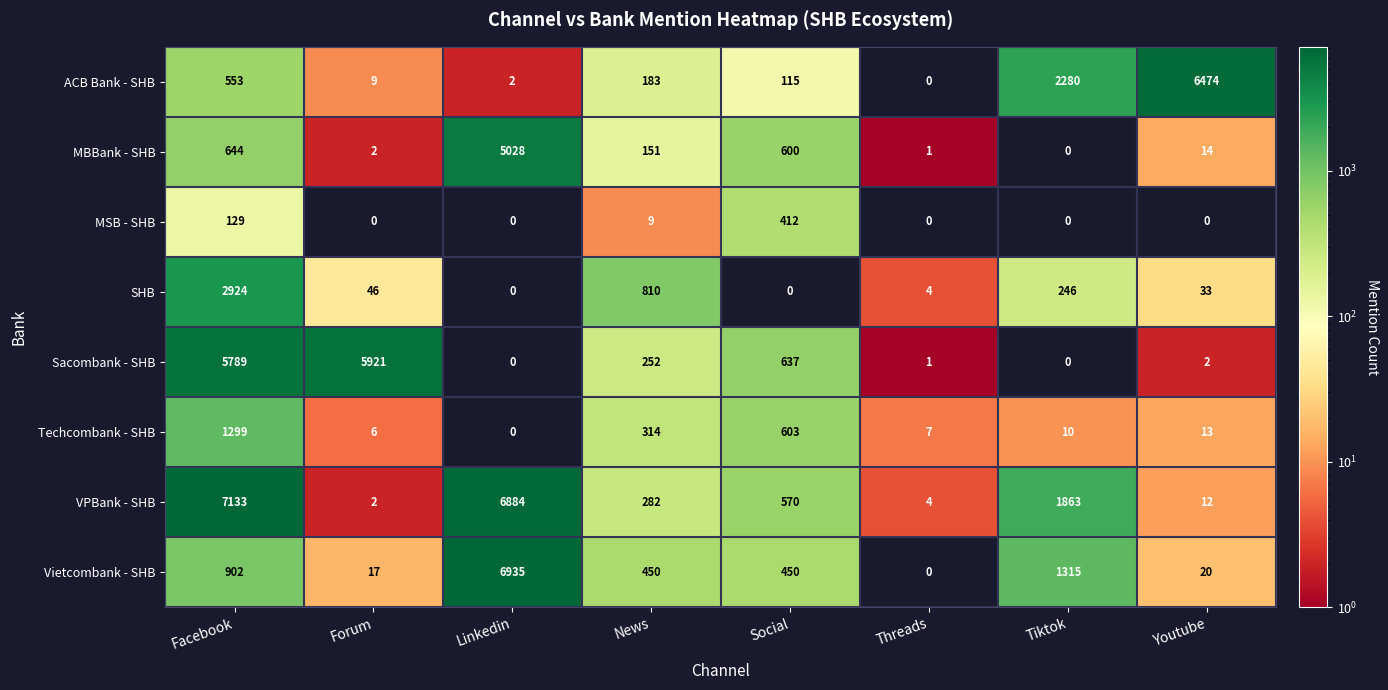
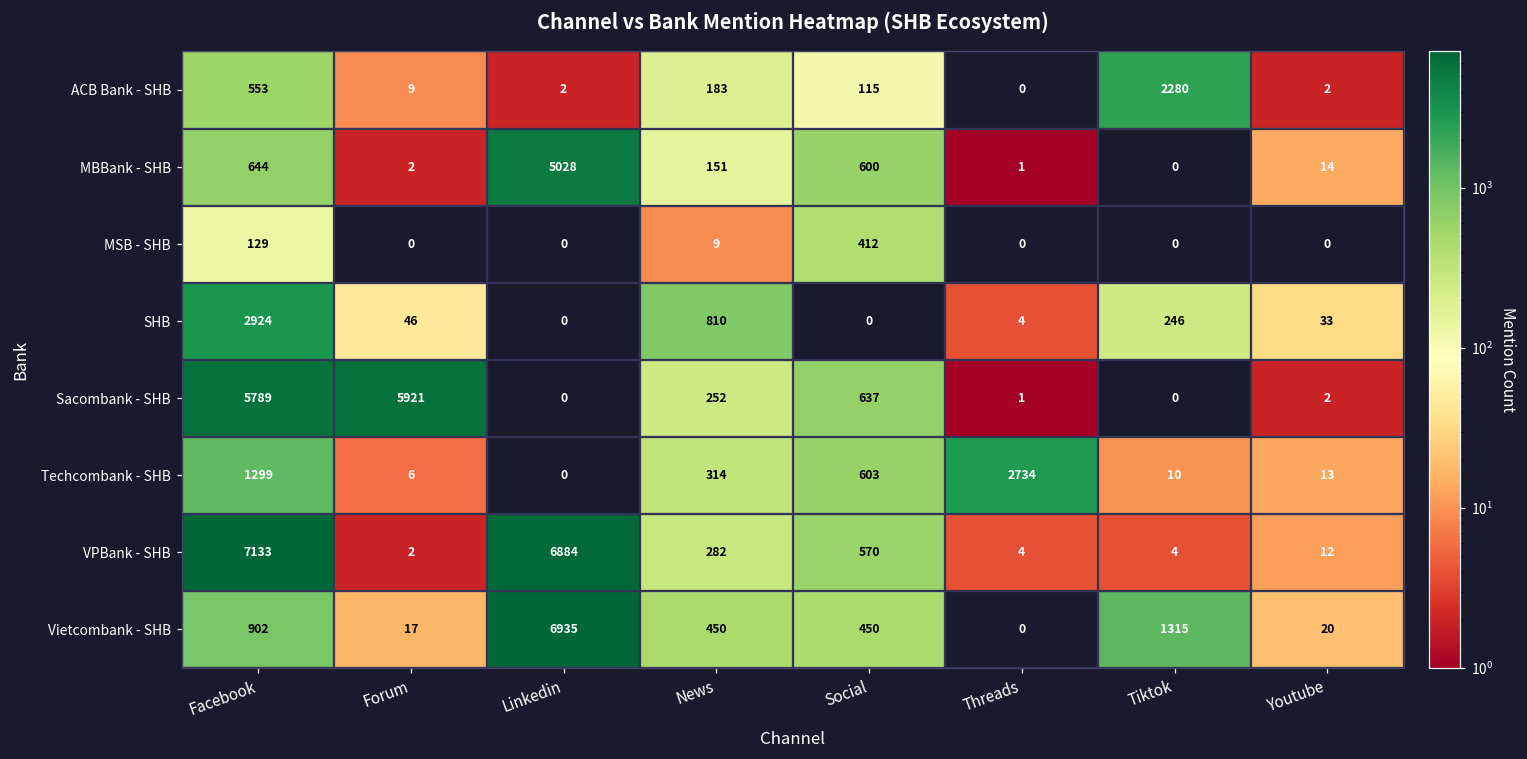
  {
    "ACB Bank - SHB": {
      "Facebook": 553,
      "Forum": 9,
      "Linkedin": 2,
      "News": 183,
      "Social": 115,
      "Threads": 0,
      "Tiktok": 2280,
-     "Youtube": 6474
+     "Youtube": 2
    },
    "MBBank - SHB": {
      "Facebook": 644,
      "Forum": 2,
      "Linkedin": 5028,
      "News": 151,
      "Social": 600,
      "Threads": 1,
      "Tiktok": 0,
      "Youtube": 14
    },
    "MSB - SHB": {
      "Facebook": 129,
      "Forum": 0,
      "Linkedin": 0,
      "News": 9,
      "Social": 412,
      "Threads": 0,
      "Tiktok": 0,
      "Youtube": 0
    },
    "SHB": {
      "Facebook": 2924,
      "Forum": 46,
      "Linkedin": 0,
      "News": 810,
      "Social": 0,
      "Threads": 4,
      "Tiktok": 246,
      "Youtube": 33
    },
    "Sacombank - SHB": {
      "Facebook": 5789,
      "Forum": 5921,
      "Linkedin": 0,
      "News": 252,
      "Social": 637,
      "Threads": 1,
      "Tiktok": 0,
      "Youtube": 2
    },
    "Techcombank - SHB": {
      "Facebook": 1299,
      "Forum": 6,
      "Linkedin": 0,
      "News": 314,
      "Social": 603,
-     "Threads": 7,
+     "Threads": 2734,
      "Tiktok": 10,
      "Youtube": 13
    },
    "VPBank - SHB": {
      "Facebook": 7133,
      "Forum": 2,
      "Linkedin": 6884,
      "News": 282,
      "Social": 570,
      "Threads": 4,
-     "Tiktok": 1863,
+     "Tiktok": 4,
      "Youtube": 12
    },
    "Vietcombank - SHB": {
      "Facebook": 902,
      "Forum": 17,
      "Linkedin": 6935,
      "News": 450,
      "Social": 450,
      "Threads": 0,
      "Tiktok": 1315,
      "Youtube": 20
    }
  }
